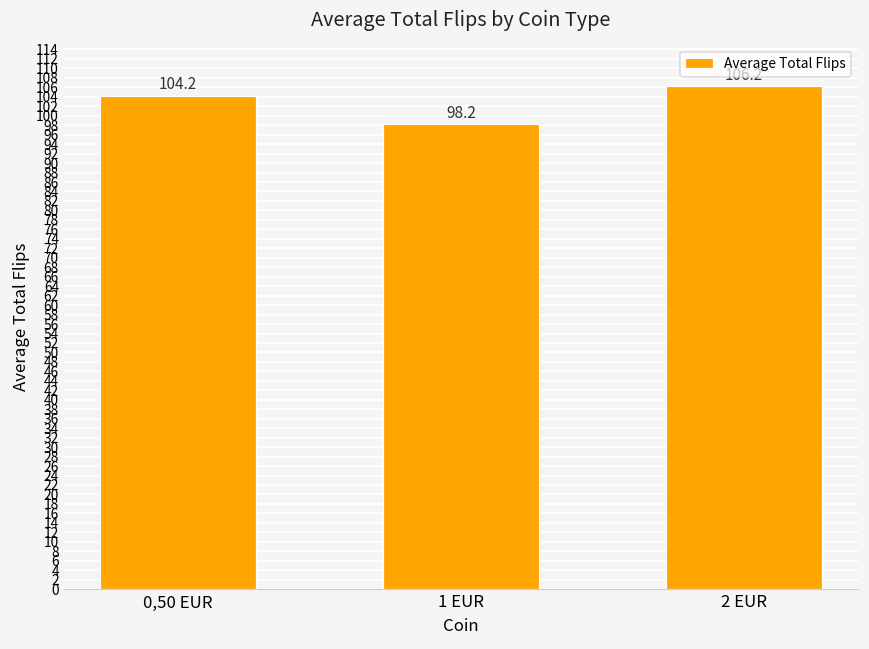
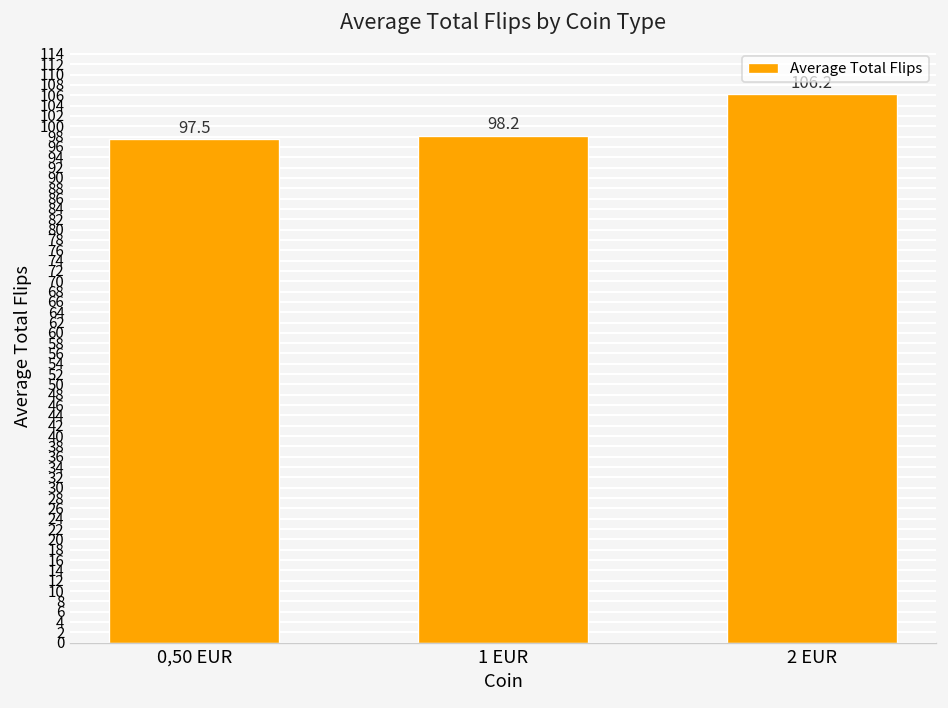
  {
-   "0,50 EUR": 104.2,
+   "0,50 EUR": 97.5,
    "1 EUR": 98.2
  }
